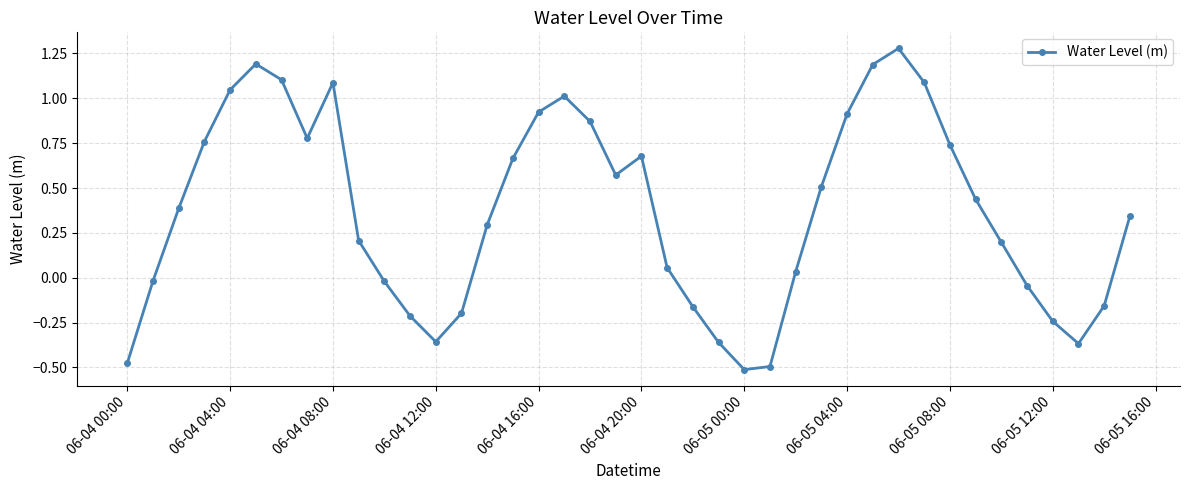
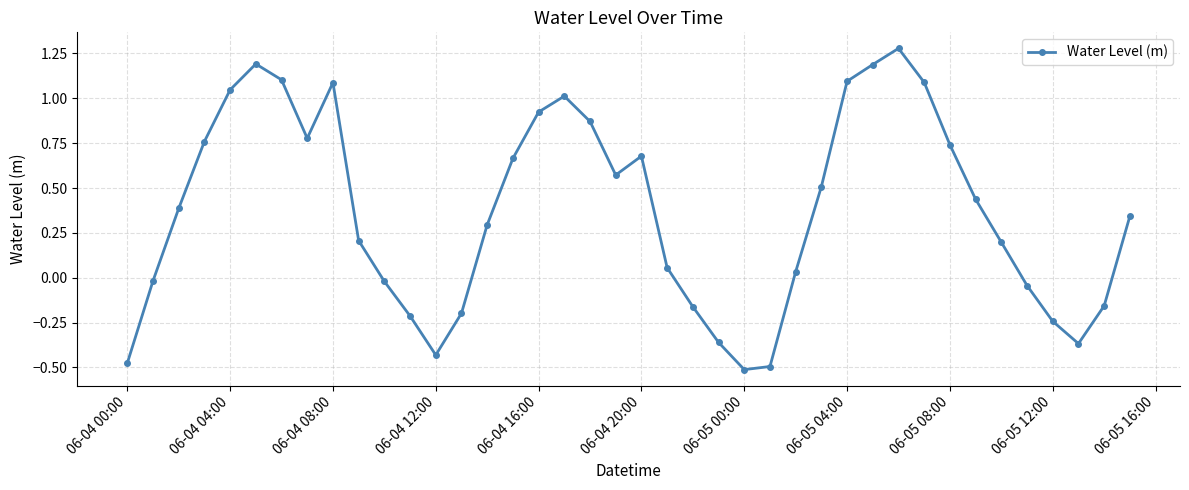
  {
    "06-04 00:00": -0.48,
    "06-04 04:00": 1.05,
    "06-04 08:00": 1.09,
-   "06-04 12:00": -0.36,
+   "06-04 12:00": -0.43,
    "06-04 16:00": 0.92,
    "06-04 20:00": 0.68,
    "06-05 00:00": -0.51,
-   "06-05 04:00": 0.91,
+   "06-05 04:00": 1.10,
    "06-05 08:00": 0.74,
    "06-05 12:00": -0.24
  }
